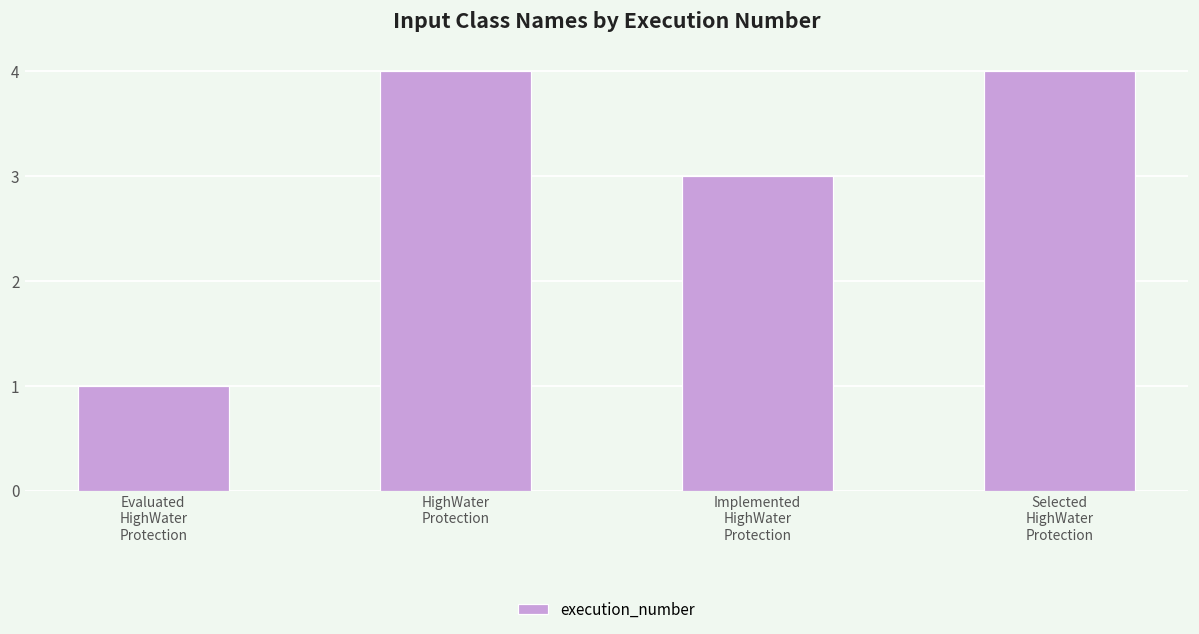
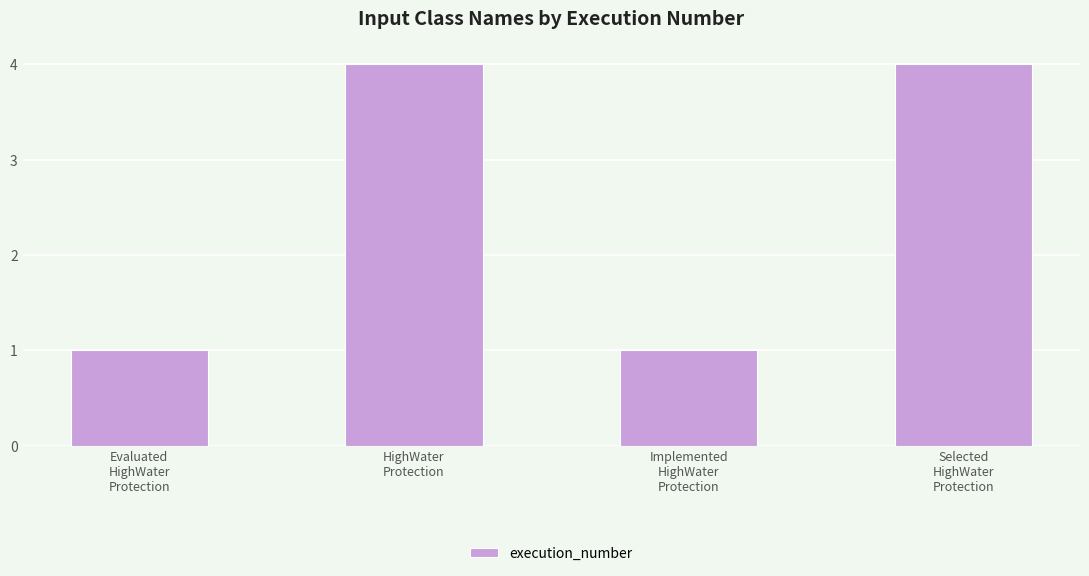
  {
    "Evaluated HighWater Protection": 1,
    "HighWater Protection": 4,
-   "Implemented HighWater Protection": 3,
+   "Implemented HighWater Protection": 1,
    "Selected HighWater Protection": 4
  }
